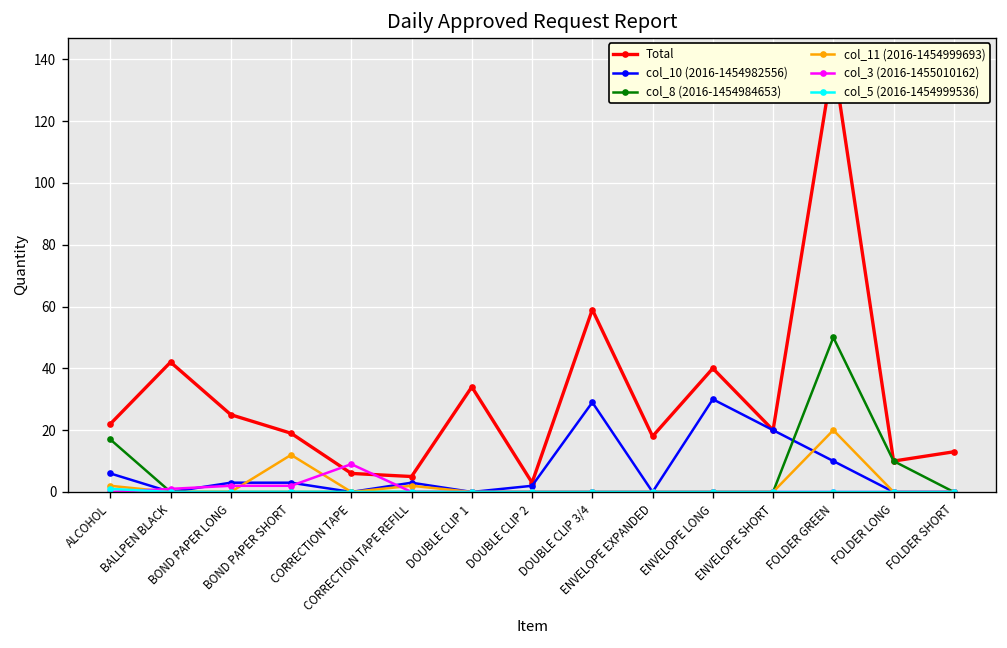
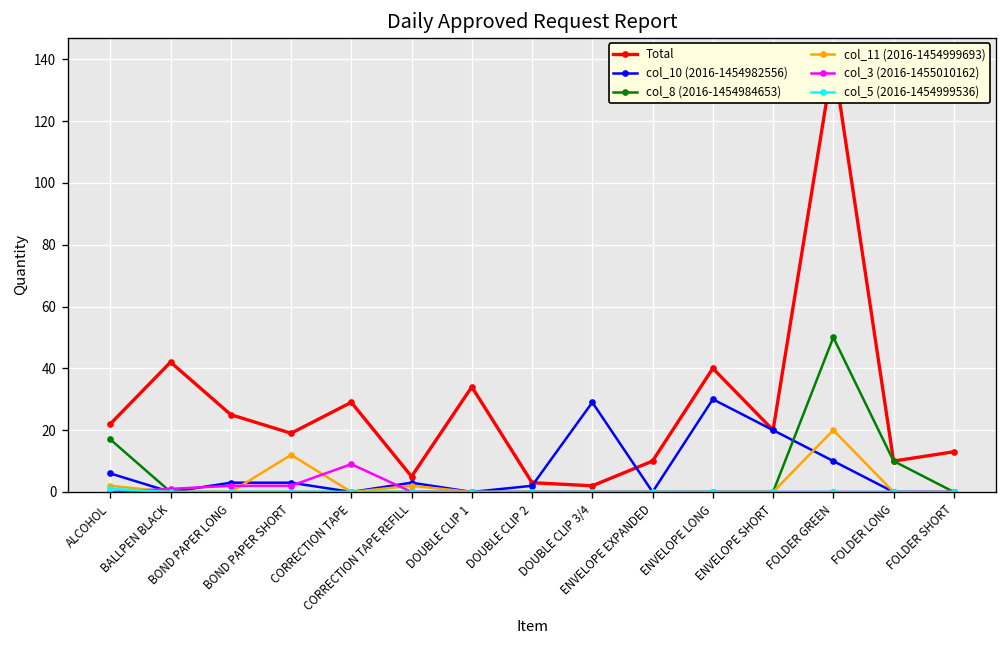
  {
    "Total": {
      "ALCOHOL": 22,
      "BALLPEN BLACK": 42,
      "BOND PAPER LONG": 25,
      "BOND PAPER SHORT": 19,
-     "CORRECTION TAPE": 6,
+     "CORRECTION TAPE": 29,
      "CORRECTION TAPE REFILL": 5,
      "DOUBLE CLIP 1": 34,
      "DOUBLE CLIP 2": 3,
-     "DOUBLE CLIP 3/4": 59,
-     "ENVELOPE EXPANDED": 18,
+     "DOUBLE CLIP 3/4": 2,
+     "ENVELOPE EXPANDED": 10,
      "ENVELOPE LONG": 40,
      "FOLDER SHORT": 13
    },
    "col_10 (2016-1454982556)": {
      "ALCOHOL": 6,
      "BOND PAPER LONG": 3,
      "BOND PAPER SHORT": 3,
      "CORRECTION TAPE REFILL": 3,
      "DOUBLE CLIP 2": 2,
      "DOUBLE CLIP 3/4": 29,
      "ENVELOPE LONG": 30,
      "FOLDER GREEN": 10
    },
    "col_8 (2016-1454984653)": {
      "ALCOHOL": 17,
      "FOLDER GREEN": 50
    },
    "col_11 (2016-1454999693)": {
      "ALCOHOL": 2,
      "BOND PAPER SHORT": 12,
      "CORRECTION TAPE REFILL": 2,
      "FOLDER GREEN": 20
    },
    "col_3 (2016-1455010162)": {
      "ALCOHOL": 0,
      "BALLPEN BLACK": 1,
      "BOND PAPER LONG": 2,
      "BOND PAPER SHORT": 2,
      "CORRECTION TAPE": 9
    },
    "col_5 (2016-1454999536)": {
      "ALCOHOL": 1
    }
  }
